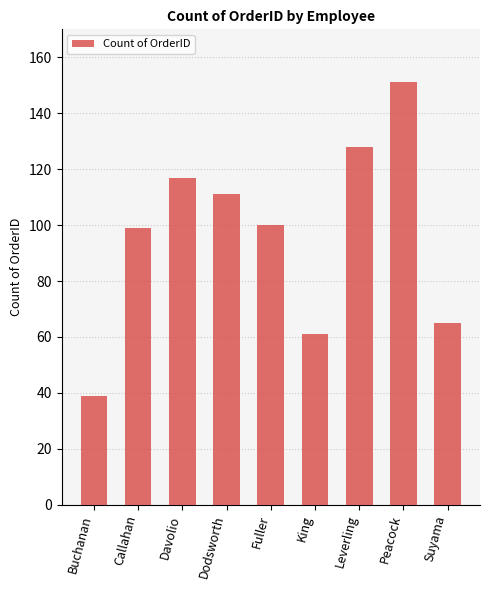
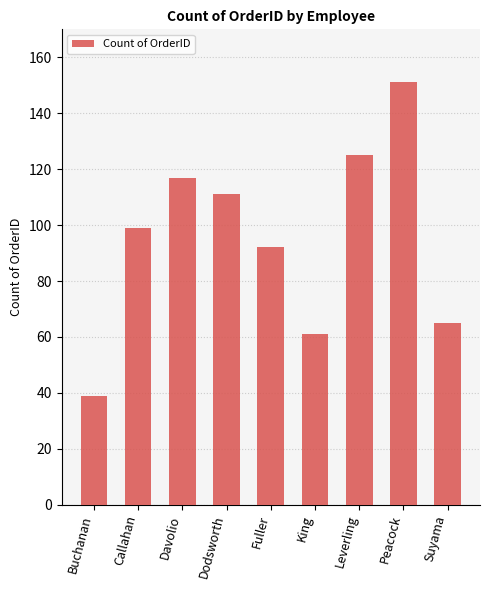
  {
    "Buchanan": 39,
    "Callahan": 99,
    "Davolio": 117,
    "Dodsworth": 111,
-   "Fuller": 100,
+   "Fuller": 92,
    "King": 61,
-   "Leverling": 128,
+   "Leverling": 125,
    "Peacock": 151,
    "Suyama": 65
  }
